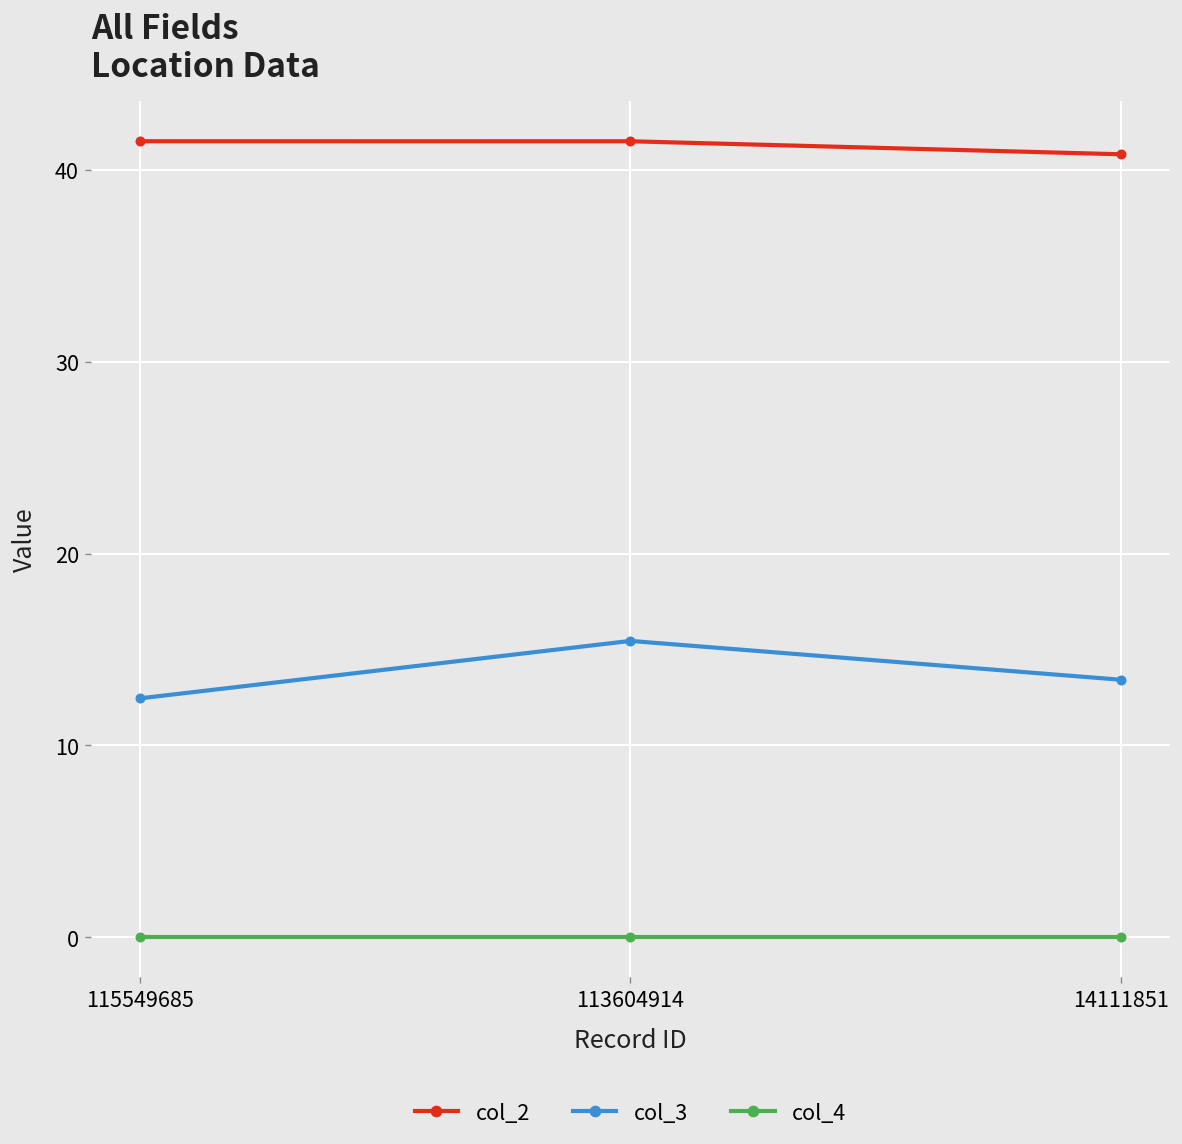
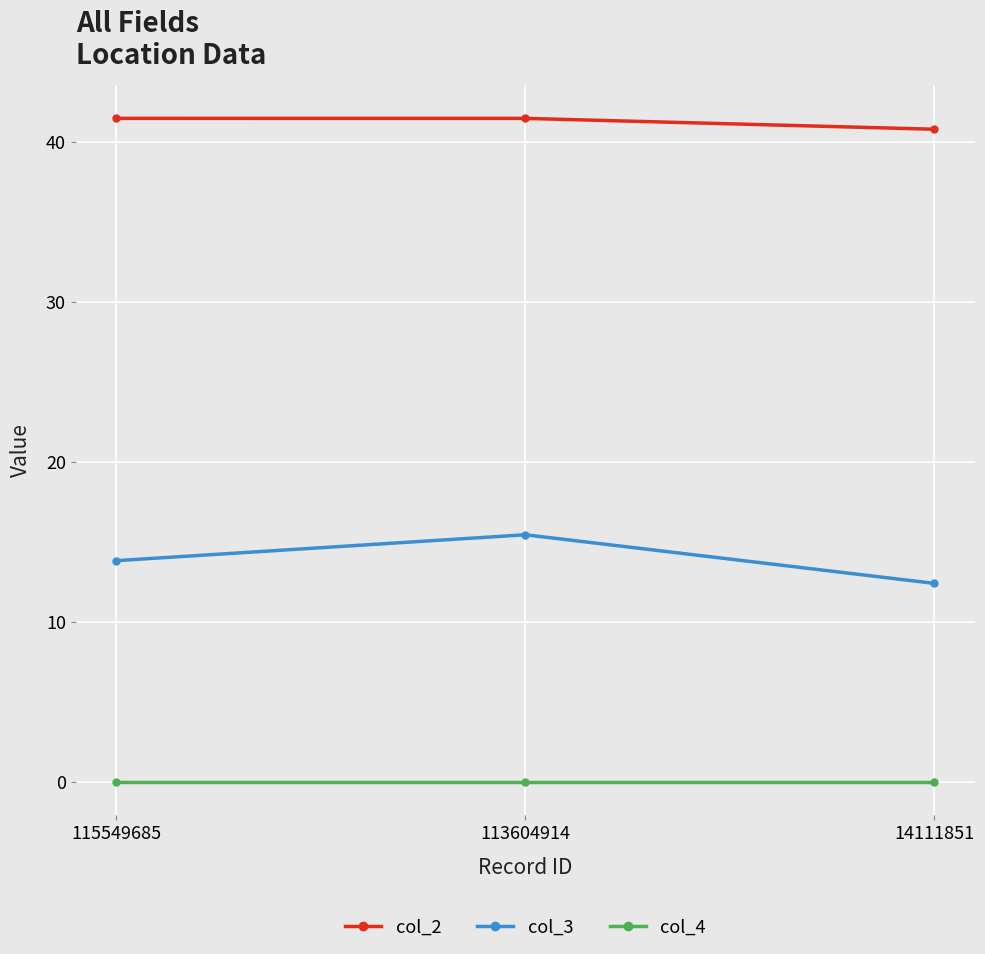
  {
    "col_2": {
      "115549685": 41.5,
      "113604914": 41.5,
      "14111851": 40.8
    },
    "col_3": {
-     "115549685": 12.5,
+     "115549685": 13.8,
      "113604914": 15.5,
-     "14111851": 13.4
+     "14111851": 12.4
    },
    "col_4": {
      "115549685": 0.0,
      "113604914": 0.0,
      "14111851": 0.0
    }
  }
